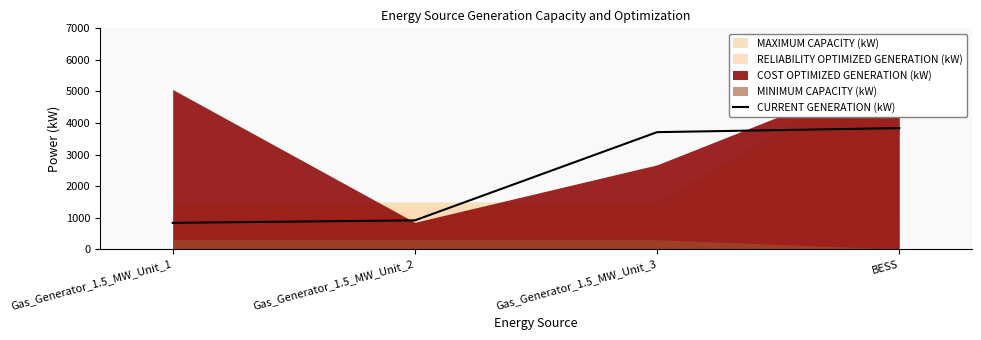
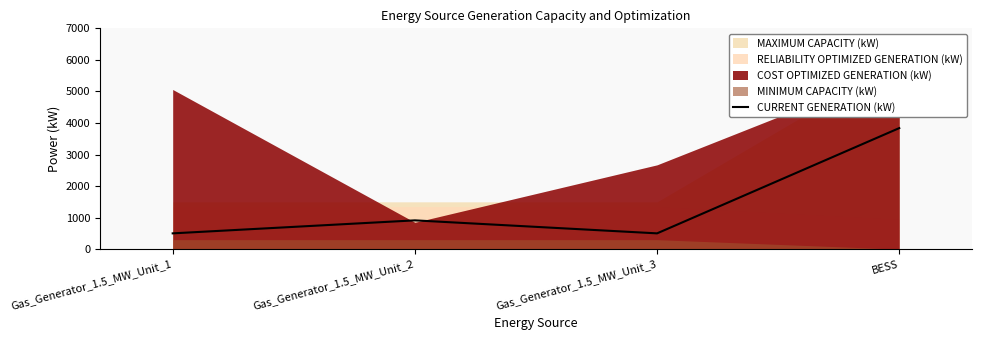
  {
    "CURRENT GENERATION (kW)": {
-     "Gas_Generator_1.5_MW_Unit_1": 800,
-     "Gas_Generator_1.5_MW_Unit_3": 3700,
+     "Gas_Generator_1.5_MW_Unit_1": 500,
+     "Gas_Generator_1.5_MW_Unit_3": 500,
      "BESS": 3800
    },
    "COST OPTIMIZED GENERATION (kW)": {
      "Gas_Generator_1.5_MW_Unit_1": 5100,
      "Gas_Generator_1.5_MW_Unit_3": 2700
    },
    "MINIMUM CAPACITY (kW)": {
      "Gas_Generator_1.5_MW_Unit_1": 300,
      "Gas_Generator_1.5_MW_Unit_2": 300,
      "Gas_Generator_1.5_MW_Unit_3": 300,
      "BESS": 0
    }
  }
